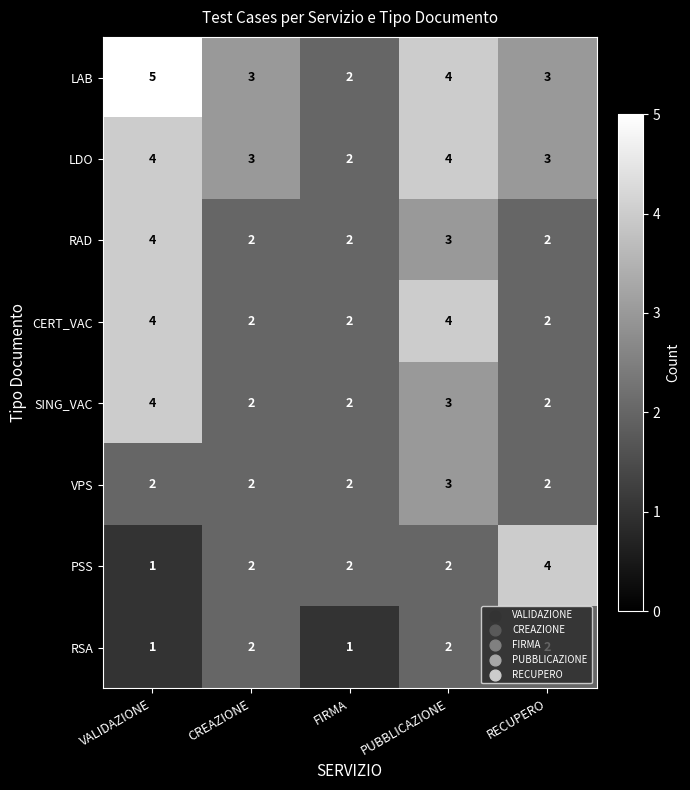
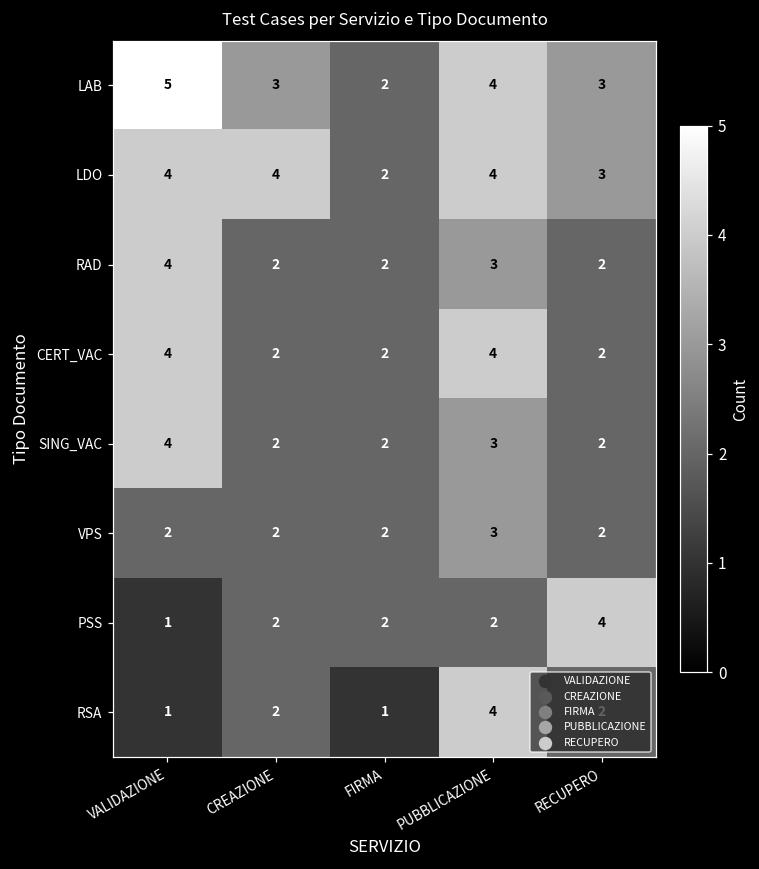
  {
    "LAB": {
      "VALIDAZIONE": 5,
      "CREAZIONE": 3,
      "FIRMA": 2,
      "PUBBLICAZIONE": 4,
      "RECUPERO": 3
    },
    "LDO": {
      "VALIDAZIONE": 4,
-     "CREAZIONE": 3,
+     "CREAZIONE": 4,
      "FIRMA": 2,
      "PUBBLICAZIONE": 4,
      "RECUPERO": 3
    },
    "RAD": {
      "VALIDAZIONE": 4,
      "CREAZIONE": 2,
      "FIRMA": 2,
      "PUBBLICAZIONE": 3,
      "RECUPERO": 2
    },
    "CERT_VAC": {
      "VALIDAZIONE": 4,
      "CREAZIONE": 2,
      "FIRMA": 2,
      "PUBBLICAZIONE": 4,
      "RECUPERO": 2
    },
    "SING_VAC": {
      "VALIDAZIONE": 4,
      "CREAZIONE": 2,
      "FIRMA": 2,
      "PUBBLICAZIONE": 3,
      "RECUPERO": 2
    },
    "VPS": {
      "VALIDAZIONE": 2,
      "CREAZIONE": 2,
      "FIRMA": 2,
      "PUBBLICAZIONE": 3,
      "RECUPERO": 2
    },
    "PSS": {
      "VALIDAZIONE": 1,
      "CREAZIONE": 2,
      "FIRMA": 2,
      "PUBBLICAZIONE": 2,
      "RECUPERO": 4
    },
    "RSA": {
      "VALIDAZIONE": 1,
      "CREAZIONE": 2,
      "FIRMA": 1,
-     "PUBBLICAZIONE": 2
+     "PUBBLICAZIONE": 4
    }
  }
